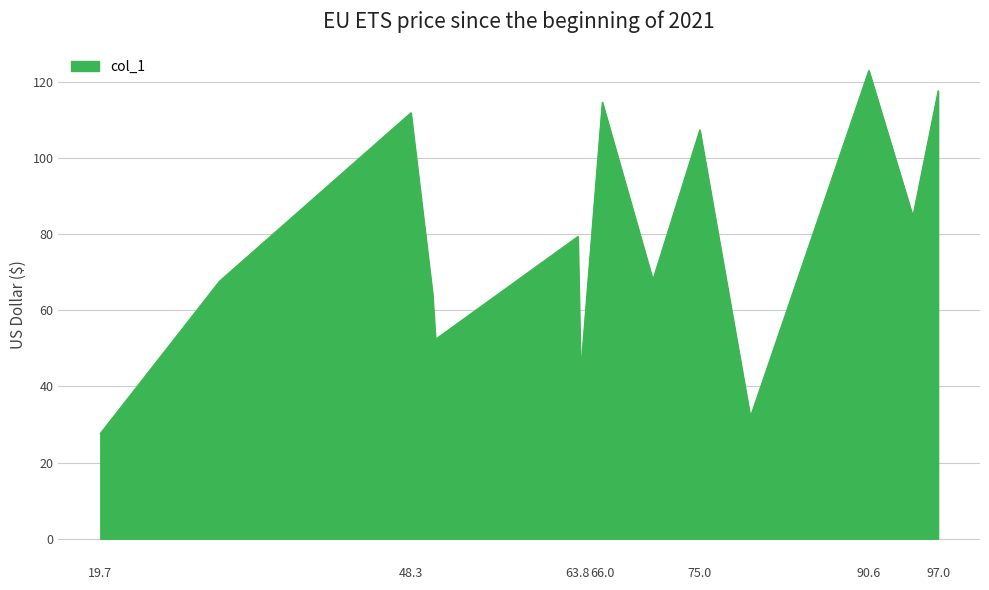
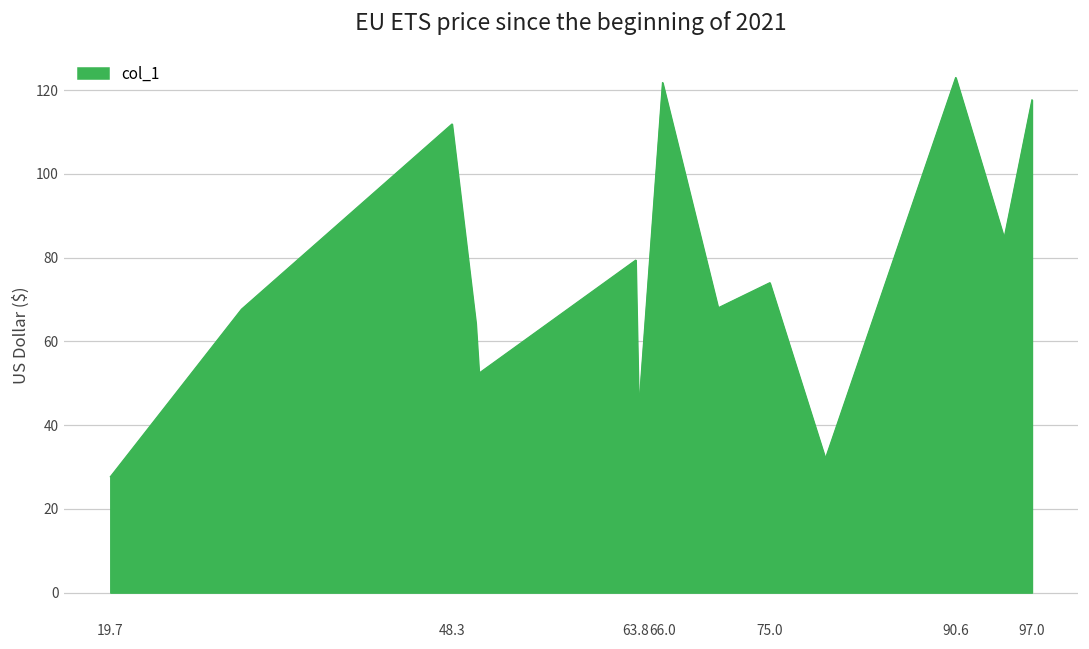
  {
    "19.7": 28,
    "48.3": 112,
    "63.8": 79,
-   "66.0": 115,
-   "75.0": 107,
+   "66.0": 122,
+   "75.0": 74,
    "90.6": 123,
    "97.0": 118
  }
